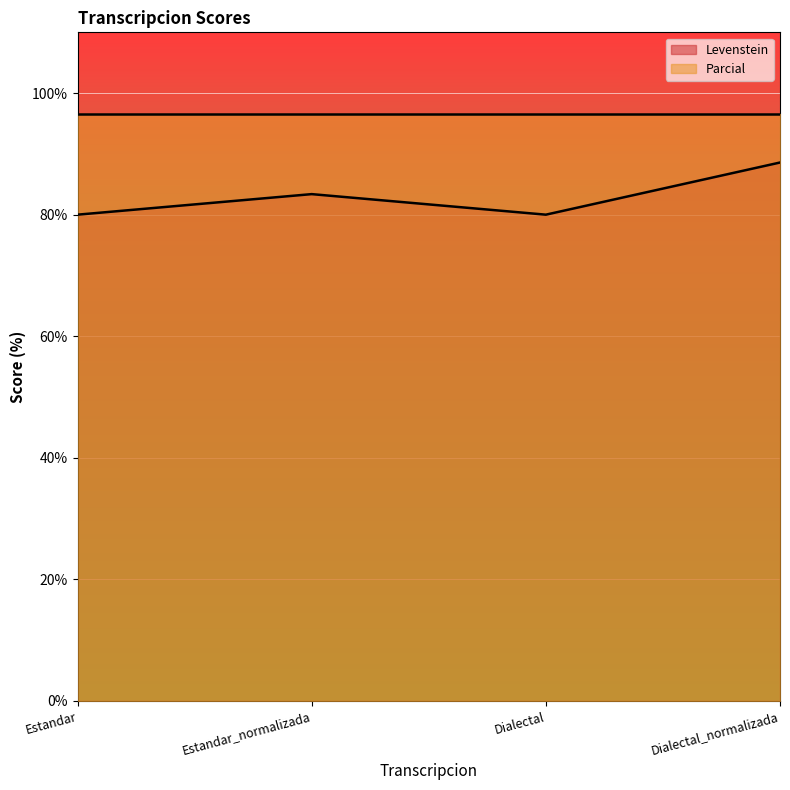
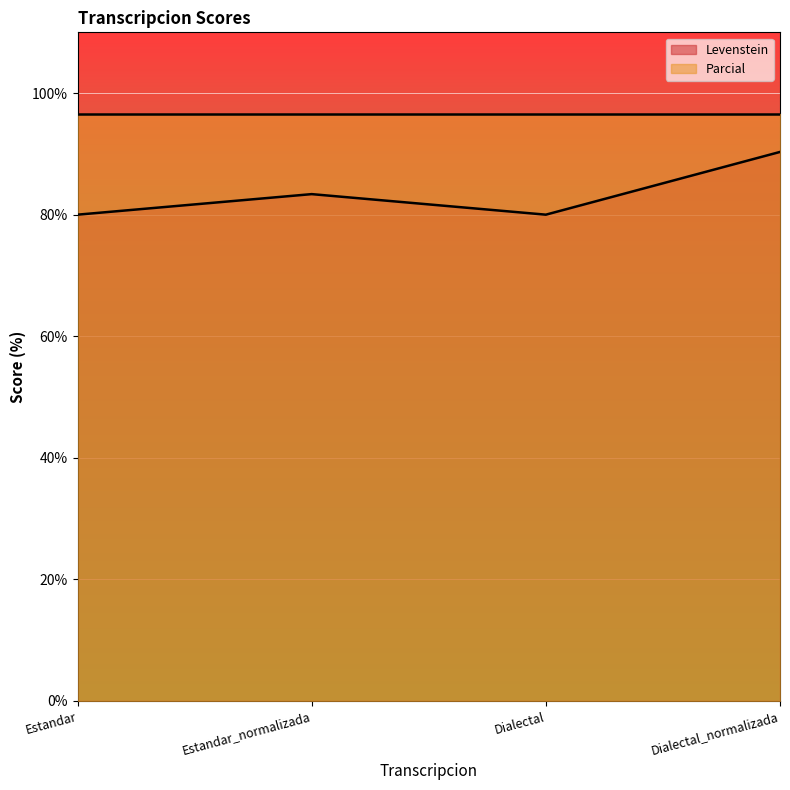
  {
    "Levenstein": {
      "Estandar": "80%",
      "Estandar_normalizada": "83%",
      "Dialectal": "80%",
-     "Dialectal_normalizada": "89%"
+     "Dialectal_normalizada": "90%"
    },
    "Parcial": {
      "Estandar": "97%",
      "Estandar_normalizada": "97%",
      "Dialectal": "97%",
      "Dialectal_normalizada": "97%"
    }
  }
